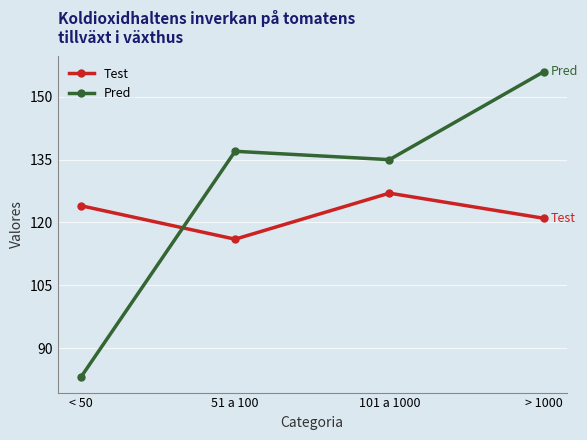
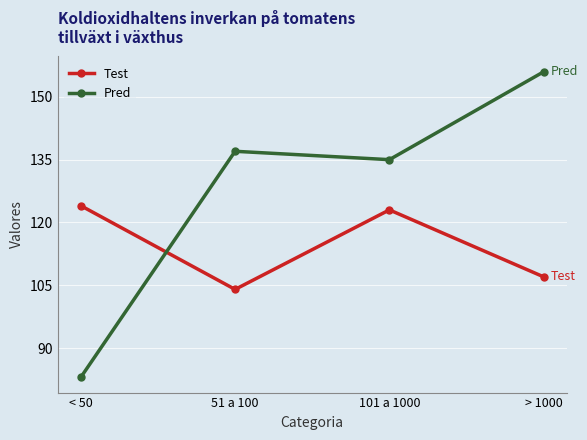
  {
    "Test": {
      "< 50": 124,
-     "51 a 100": 116,
-     "101 a 1000": 127,
-     "> 1000": 121
+     "51 a 100": 104,
+     "101 a 1000": 123,
+     "> 1000": 107
    },
    "Pred": {
      "< 50": 83,
      "51 a 100": 137,
      "101 a 1000": 135,
      "> 1000": 156
    }
  }
